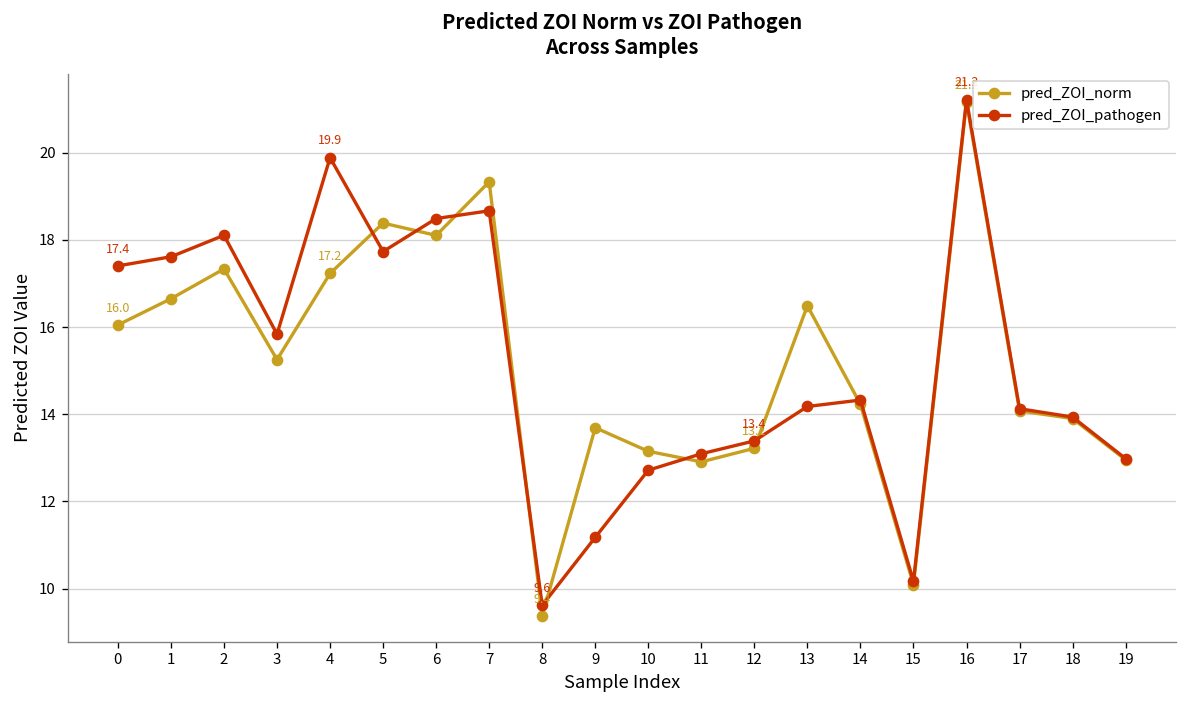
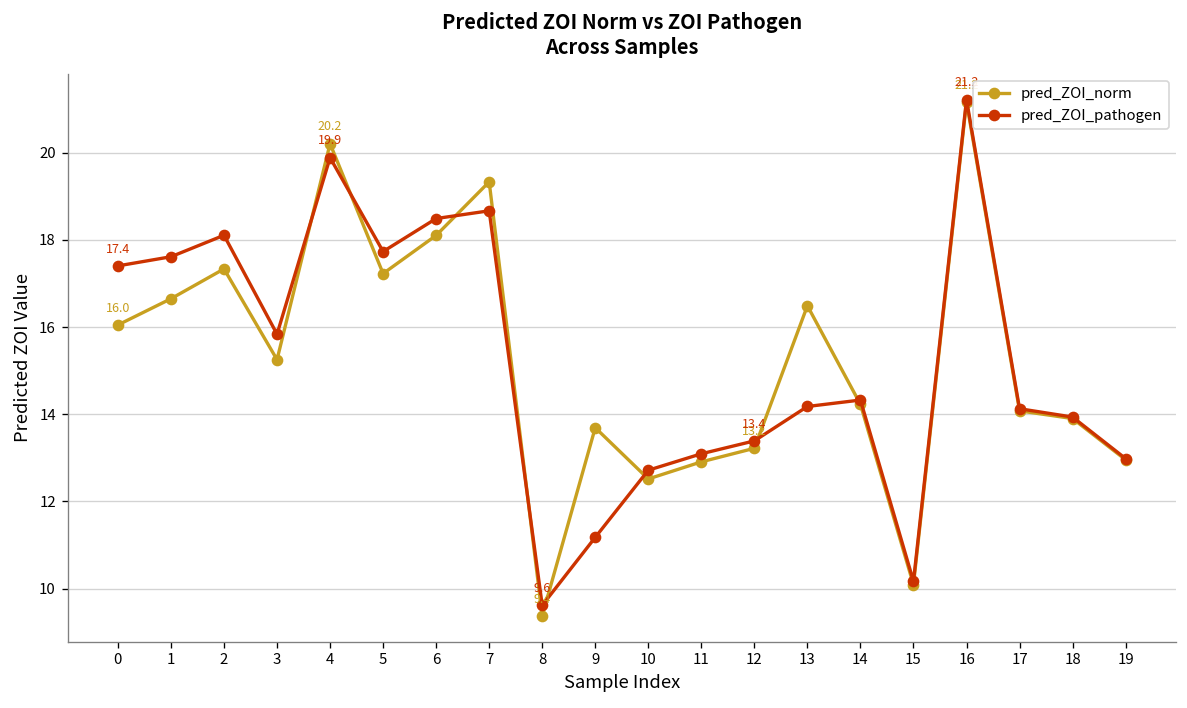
  {
    "pred_ZOI_norm": {
      "0": 16.0,
-     "4": 17.2,
-     "5": 18.4,
-     "10": 13.1
+     "4": 20.2,
+     "5": 17.2,
+     "10": 12.5
    },
    "pred_ZOI_pathogen": {
      "0": 17.4,
      "4": 19.9,
      "8": 9.6
    }
  }
